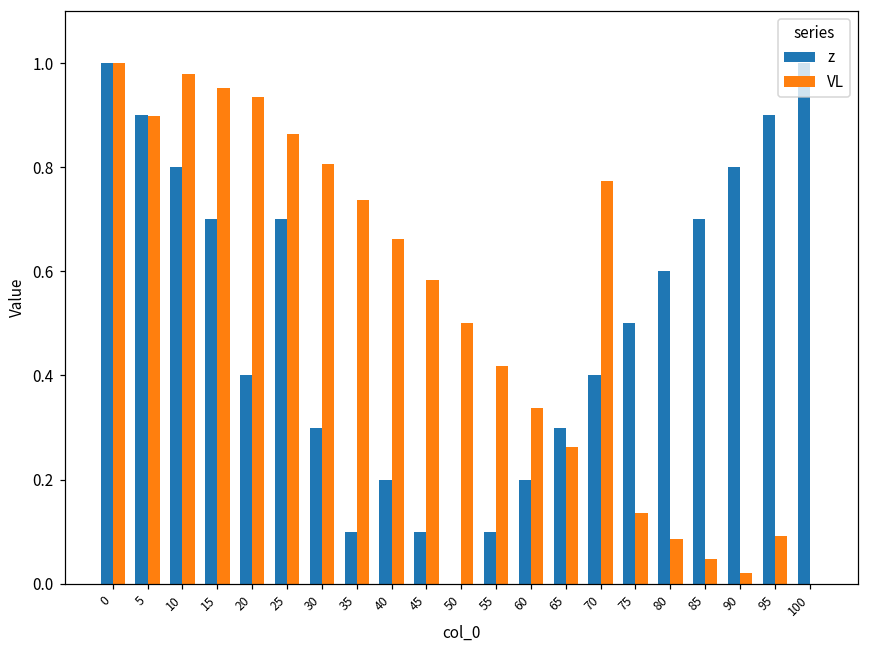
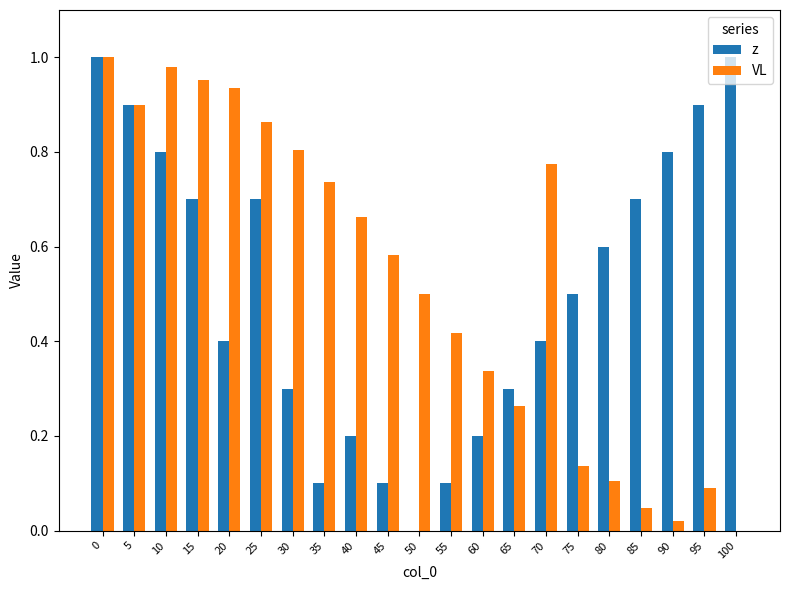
  {
    "z": {
      "0": 1.00,
      "5": 0.90,
      "10": 0.80,
      "15": 0.70,
      "20": 0.40,
      "25": 0.70,
      "30": 0.30,
      "35": 0.10,
      "40": 0.20,
      "45": 0.10,
      "50": 0.00,
      "55": 0.10,
      "60": 0.20,
      "65": 0.30,
      "70": 0.40,
      "75": 0.50,
      "80": 0.60,
      "85": 0.70,
      "90": 0.80,
      "95": 0.90
    },
    "VL": {
      "0": 1.00,
      "5": 0.90,
      "10": 0.98,
      "15": 0.95,
      "20": 0.94,
      "25": 0.86,
      "30": 0.81,
      "35": 0.74,
      "40": 0.66,
      "45": 0.58,
      "50": 0.50,
      "55": 0.42,
      "60": 0.34,
      "65": 0.26,
      "70": 0.77,
      "75": 0.14,
-     "80": 0.09,
+     "80": 0.11,
      "85": 0.05,
      "90": 0.02,
      "95": 0.09,
      "100": 0.00
    }
  }
